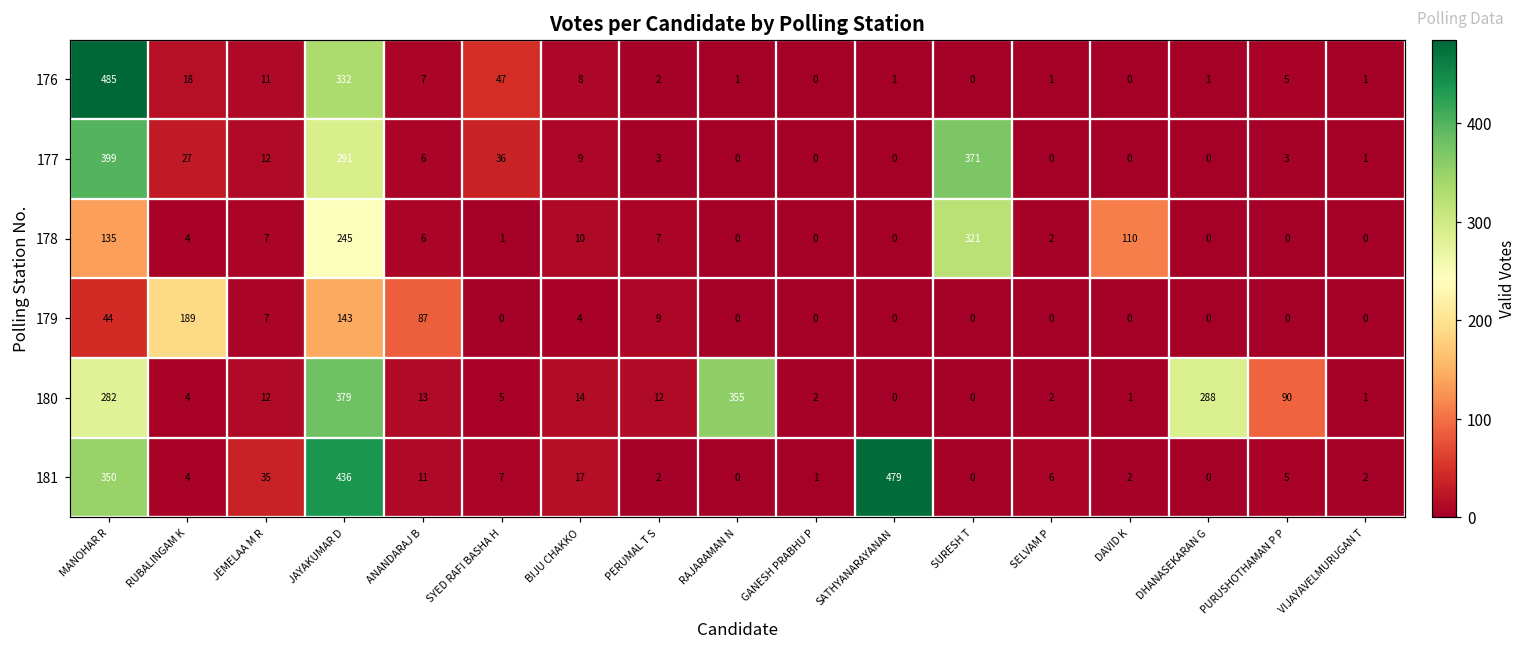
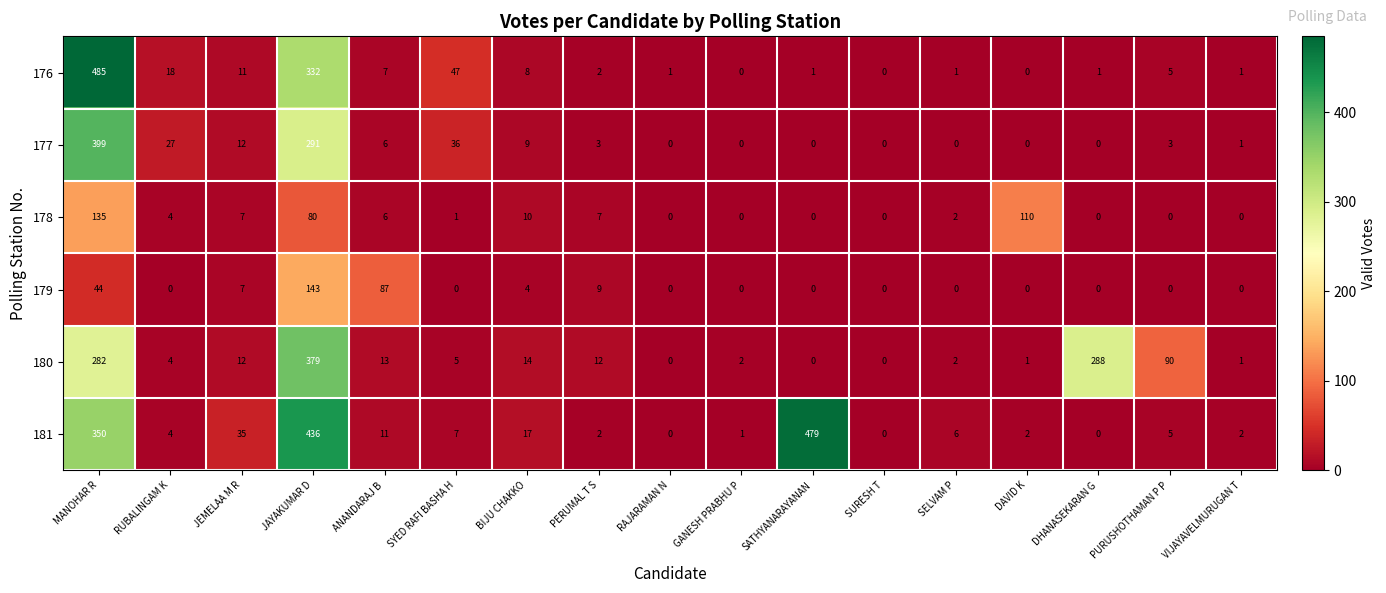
  {
    "176": {
      "MANOHAR R": 485,
      "RUBALINGAM K": 18,
      "JEMELAA M R": 11,
      "JAYAKUMAR D": 332,
      "ANANDARAJ B": 7,
      "SYED RAFI BASHA H": 47,
      "BIJU CHAKKO": 8,
      "PERUMAL T S": 2,
      "RAJARAMAN N": 1,
      "GANESH PRABHU P": 0,
      "SATHYANARAYANAN": 1,
      "SURESH T": 0,
      "SELVAM P": 1,
      "DAVID K": 0,
      "DHANASEKARAN G": 1,
      "PURUSHOTHAMAN P P": 5,
      "VIJAYAVELMURUGAN T": 1
    },
    "177": {
      "MANOHAR R": 399,
      "RUBALINGAM K": 27,
      "JEMELAA M R": 12,
      "JAYAKUMAR D": 291,
      "ANANDARAJ B": 6,
      "SYED RAFI BASHA H": 36,
      "BIJU CHAKKO": 9,
      "PERUMAL T S": 3,
      "RAJARAMAN N": 0,
      "GANESH PRABHU P": 0,
      "SATHYANARAYANAN": 0,
-     "SURESH T": 371,
+     "SURESH T": 0,
      "SELVAM P": 0,
      "DAVID K": 0,
      "DHANASEKARAN G": 0,
      "PURUSHOTHAMAN P P": 3,
      "VIJAYAVELMURUGAN T": 1
    },
    "178": {
      "MANOHAR R": 135,
      "RUBALINGAM K": 4,
      "JEMELAA M R": 7,
-     "JAYAKUMAR D": 245,
+     "JAYAKUMAR D": 80,
      "ANANDARAJ B": 6,
      "SYED RAFI BASHA H": 1,
      "BIJU CHAKKO": 10,
      "PERUMAL T S": 7,
      "RAJARAMAN N": 0,
      "GANESH PRABHU P": 0,
      "SATHYANARAYANAN": 0,
-     "SURESH T": 321,
+     "SURESH T": 0,
      "SELVAM P": 2,
      "DAVID K": 110,
      "DHANASEKARAN G": 0,
      "PURUSHOTHAMAN P P": 0,
      "VIJAYAVELMURUGAN T": 0
    },
    "179": {
      "MANOHAR R": 44,
-     "RUBALINGAM K": 189,
+     "RUBALINGAM K": 0,
      "JEMELAA M R": 7,
      "JAYAKUMAR D": 143,
      "ANANDARAJ B": 87,
      "SYED RAFI BASHA H": 0,
      "BIJU CHAKKO": 4,
      "PERUMAL T S": 9,
      "RAJARAMAN N": 0,
      "GANESH PRABHU P": 0,
      "SATHYANARAYANAN": 0,
      "SURESH T": 0,
      "SELVAM P": 0,
      "DAVID K": 0,
      "DHANASEKARAN G": 0,
      "PURUSHOTHAMAN P P": 0,
      "VIJAYAVELMURUGAN T": 0
    },
    "180": {
      "MANOHAR R": 282,
      "RUBALINGAM K": 4,
      "JEMELAA M R": 12,
      "JAYAKUMAR D": 379,
      "ANANDARAJ B": 13,
      "SYED RAFI BASHA H": 5,
      "BIJU CHAKKO": 14,
      "PERUMAL T S": 12,
-     "RAJARAMAN N": 355,
+     "RAJARAMAN N": 0,
      "GANESH PRABHU P": 2,
      "SATHYANARAYANAN": 0,
      "SURESH T": 0,
      "SELVAM P": 2,
      "DAVID K": 1,
      "DHANASEKARAN G": 288,
      "PURUSHOTHAMAN P P": 90,
      "VIJAYAVELMURUGAN T": 1
    },
    "181": {
      "MANOHAR R": 350,
      "RUBALINGAM K": 4,
      "JEMELAA M R": 35,
      "JAYAKUMAR D": 436,
      "ANANDARAJ B": 11,
      "SYED RAFI BASHA H": 7,
      "BIJU CHAKKO": 17,
      "PERUMAL T S": 2,
      "RAJARAMAN N": 0,
      "GANESH PRABHU P": 1,
      "SATHYANARAYANAN": 479,
      "SURESH T": 0,
      "SELVAM P": 6,
      "DAVID K": 2,
      "DHANASEKARAN G": 0,
      "PURUSHOTHAMAN P P": 5,
      "VIJAYAVELMURUGAN T": 2
    }
  }
